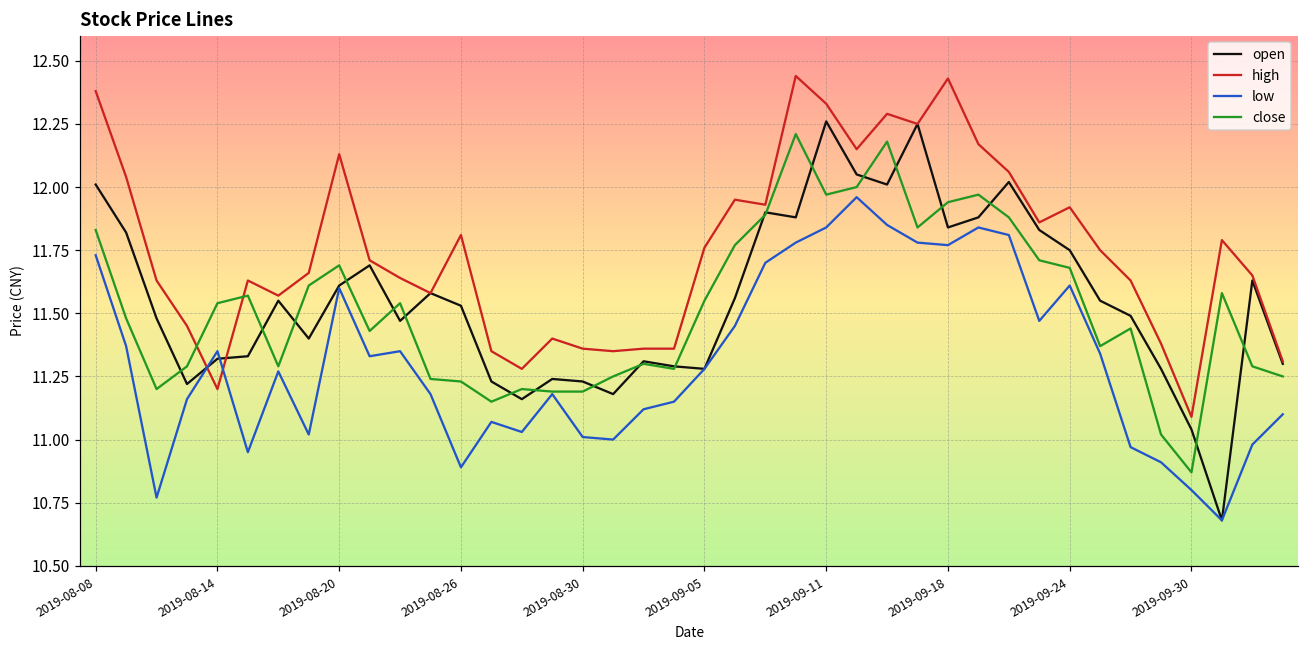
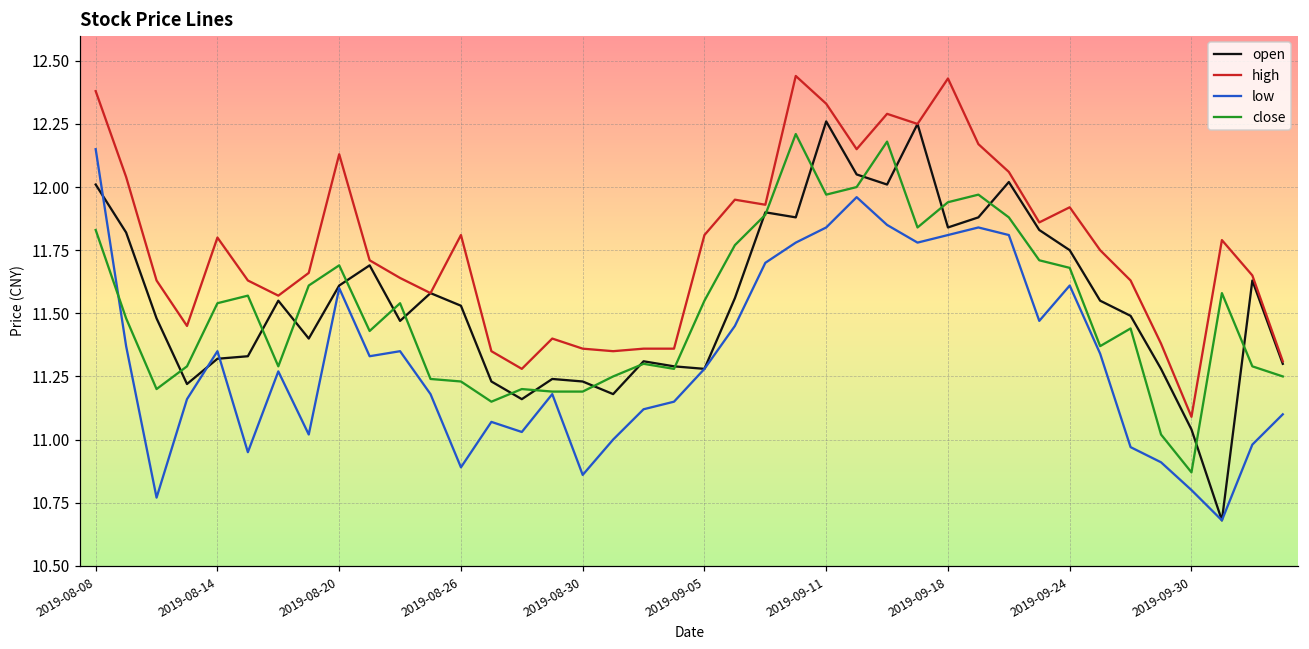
  {
    "open": {
      "2019-08-08": 12.01,
      "2019-08-14": 11.32,
      "2019-08-26": 11.53,
      "2019-08-30": 11.23,
      "2019-09-11": 12.26,
      "2019-09-18": 11.84,
      "2019-09-24": 11.75,
      "2019-09-30": 11.04
    },
    "high": {
      "2019-08-08": 12.38,
-     "2019-08-14": 11.2,
+     "2019-08-14": 11.8,
      "2019-08-20": 12.13,
      "2019-08-26": 11.81,
      "2019-08-30": 11.36,
-     "2019-09-05": 11.76,
+     "2019-09-05": 11.81,
      "2019-09-11": 12.33,
      "2019-09-18": 12.43,
      "2019-09-24": 11.92,
      "2019-09-30": 11.09
    },
    "low": {
-     "2019-08-08": 11.73,
+     "2019-08-08": 12.15,
      "2019-08-14": 11.35,
      "2019-08-26": 10.89,
-     "2019-08-30": 11.01,
+     "2019-08-30": 10.86,
      "2019-09-11": 11.84,
-     "2019-09-18": 11.77,
+     "2019-09-18": 11.81,
      "2019-09-24": 11.61,
      "2019-09-30": 10.80
    },
    "close": {
      "2019-08-08": 11.83,
      "2019-08-14": 11.54,
      "2019-08-20": 11.69,
      "2019-08-26": 11.23,
      "2019-08-30": 11.19,
      "2019-09-05": 11.55,
      "2019-09-11": 11.97,
      "2019-09-18": 11.94,
      "2019-09-24": 11.68,
      "2019-09-30": 10.87
    }
  }
